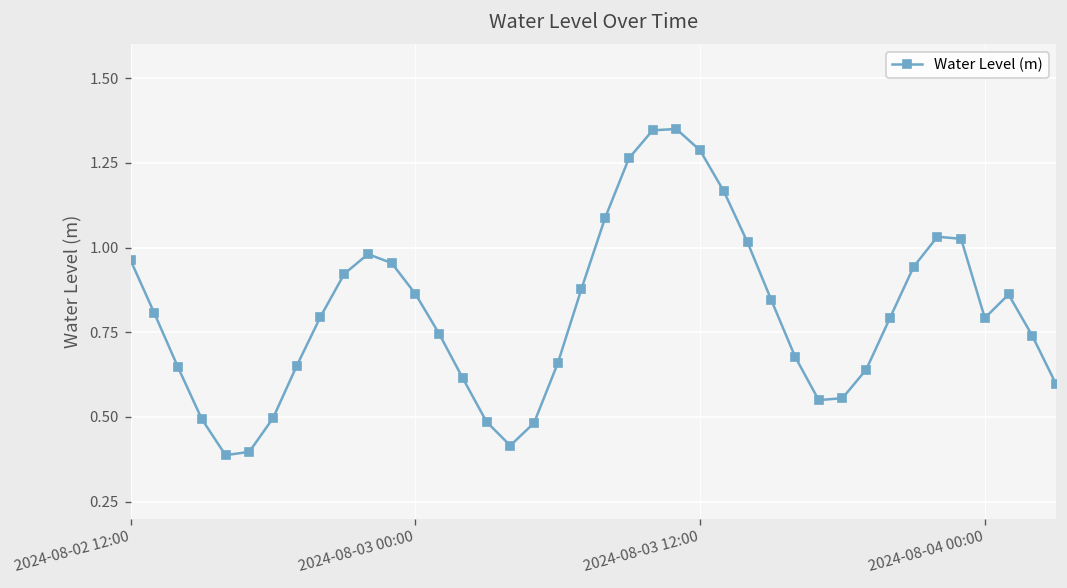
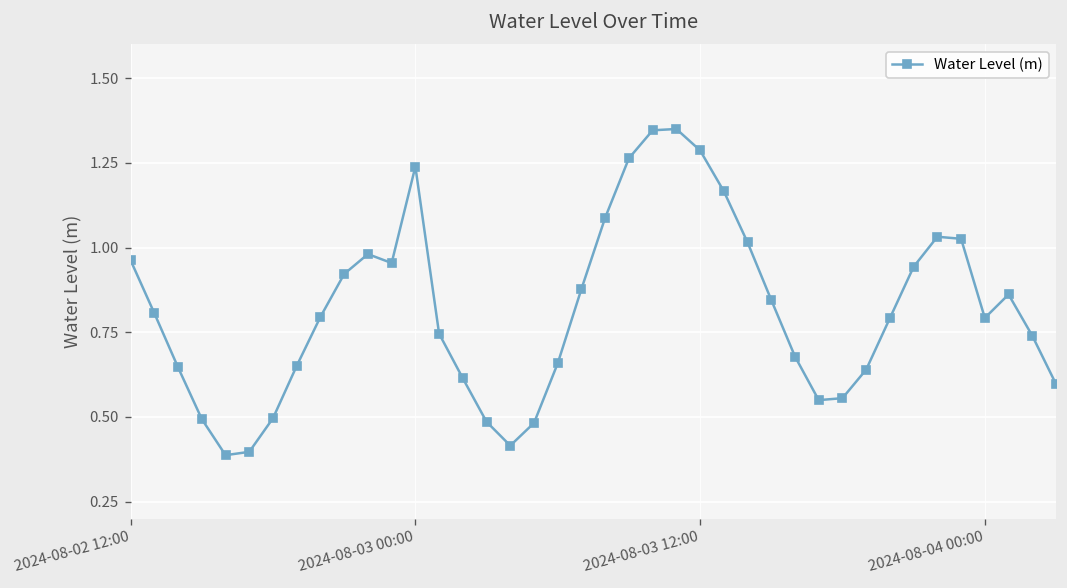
  {
    "2024-08-02 12:00": 0.96,
-   "2024-08-03 00:00": 0.86,
+   "2024-08-03 00:00": 1.24,
    "2024-08-03 12:00": 1.29,
    "2024-08-04 00:00": 0.79
  }
